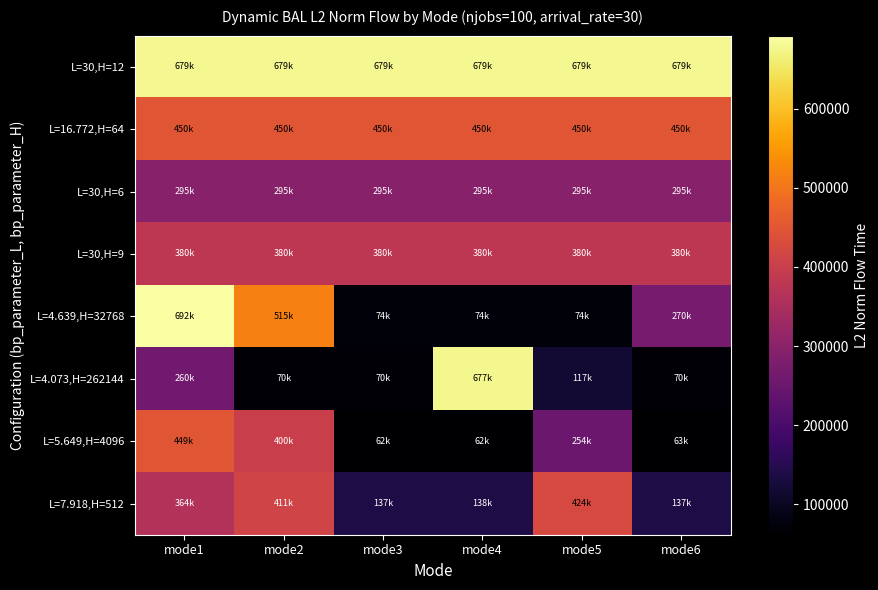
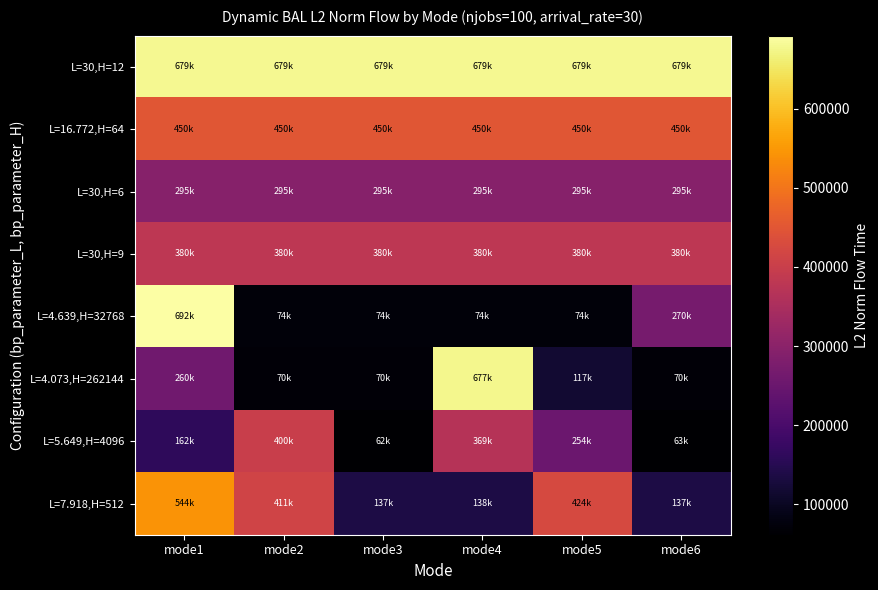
  {
    "L=30,H=12": {
      "mode1": "679k",
      "mode2": "679k",
      "mode3": "679k",
      "mode4": "679k",
      "mode5": "679k",
      "mode6": "679k"
    },
    "L=16.772,H=64": {
      "mode1": "450k",
      "mode2": "450k",
      "mode3": "450k",
      "mode4": "450k",
      "mode5": "450k",
      "mode6": "450k"
    },
    "L=30,H=6": {
      "mode1": "295k",
      "mode2": "295k",
      "mode3": "295k",
      "mode4": "295k",
      "mode5": "295k",
      "mode6": "295k"
    },
    "L=30,H=9": {
      "mode1": "380k",
      "mode2": "380k",
      "mode3": "380k",
      "mode4": "380k",
      "mode5": "380k",
      "mode6": "380k"
    },
    "L=4.639,H=32768": {
      "mode1": "692k",
-     "mode2": "515k",
+     "mode2": "74k",
      "mode3": "74k",
      "mode4": "74k",
      "mode5": "74k",
      "mode6": "270k"
    },
    "L=4.073,H=262144": {
      "mode1": "260k",
      "mode2": "70k",
      "mode3": "70k",
      "mode4": "677k",
      "mode5": "117k",
      "mode6": "70k"
    },
    "L=5.649,H=4096": {
-     "mode1": "449k",
+     "mode1": "162k",
      "mode2": "400k",
      "mode3": "62k",
-     "mode4": "62k",
+     "mode4": "369k",
      "mode5": "254k",
      "mode6": "63k"
    },
    "L=7.918,H=512": {
-     "mode1": "364k",
+     "mode1": "544k",
      "mode2": "411k",
      "mode3": "137k",
      "mode4": "138k",
      "mode5": "424k",
      "mode6": "137k"
    }
  }
